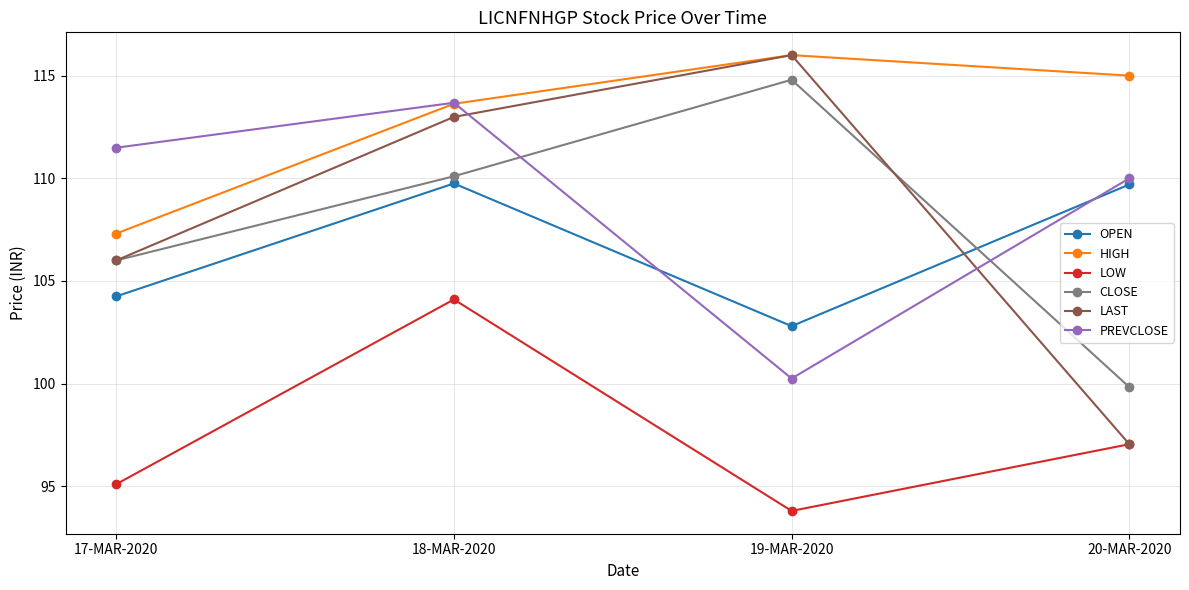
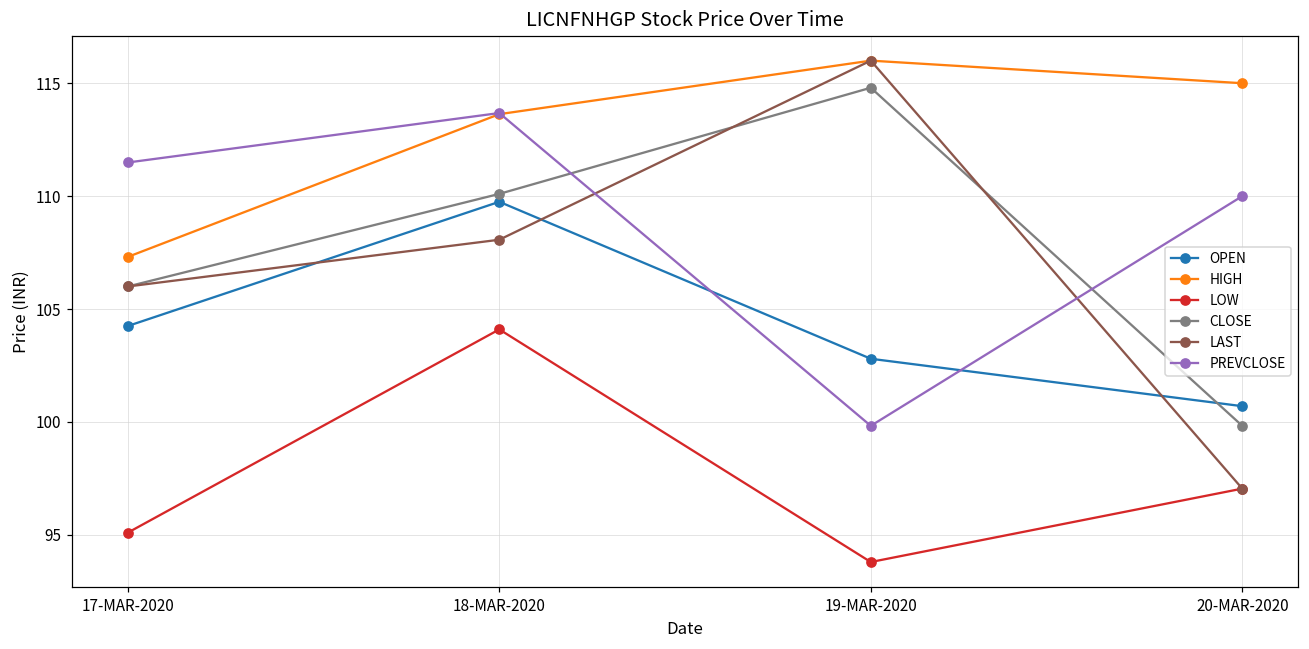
  {
    "OPEN": {
      "17-MAR-2020": 104.3,
      "18-MAR-2020": 109.8,
      "19-MAR-2020": 102.8,
-     "20-MAR-2020": 109.7
+     "20-MAR-2020": 100.7
    },
    "HIGH": {
      "17-MAR-2020": 107.3,
      "20-MAR-2020": 115.0
    },
    "LOW": {
      "17-MAR-2020": 95.1,
      "18-MAR-2020": 104.1,
      "19-MAR-2020": 93.8
    },
    "CLOSE": {
      "18-MAR-2020": 110.1,
      "19-MAR-2020": 114.8,
      "20-MAR-2020": 99.8
    },
    "LAST": {
-     "18-MAR-2020": 113.0
+     "18-MAR-2020": 108.1
    },
    "PREVCLOSE": {
      "17-MAR-2020": 111.5,
-     "19-MAR-2020": 100.3,
+     "19-MAR-2020": 99.8,
      "20-MAR-2020": 110.0
    }
  }
